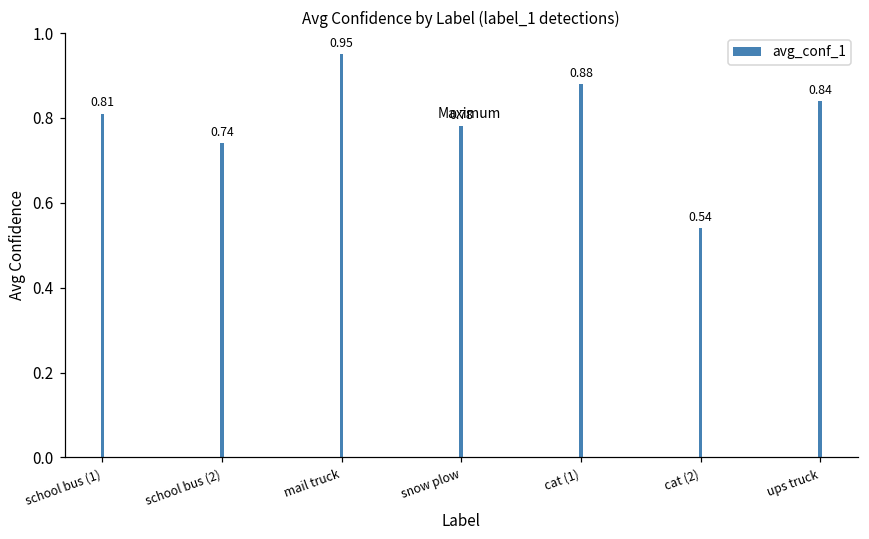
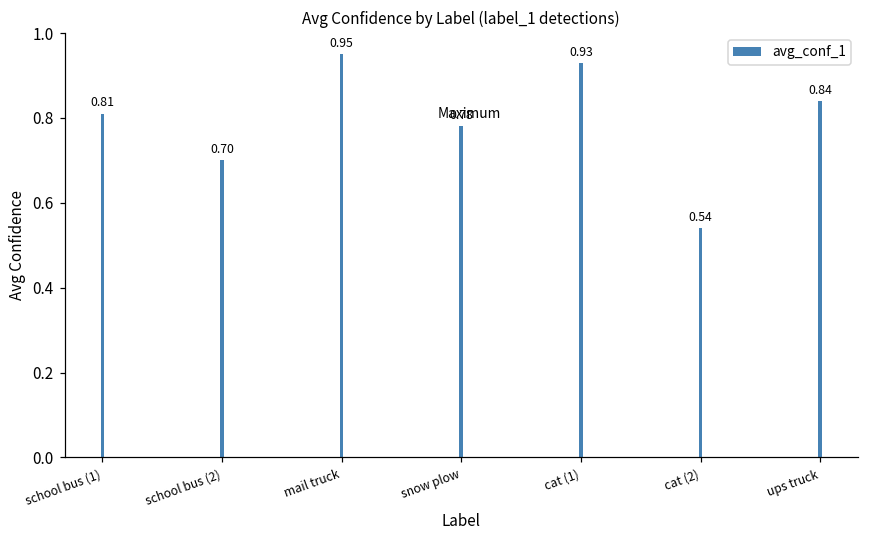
  {
    "school bus (1)": 0.81,
-   "school bus (2)": 0.74,
+   "school bus (2)": 0.70,
    "mail truck": 0.95,
-   "cat (1)": 0.88,
+   "cat (1)": 0.93,
    "cat (2)": 0.54,
    "ups truck": 0.84
  }
